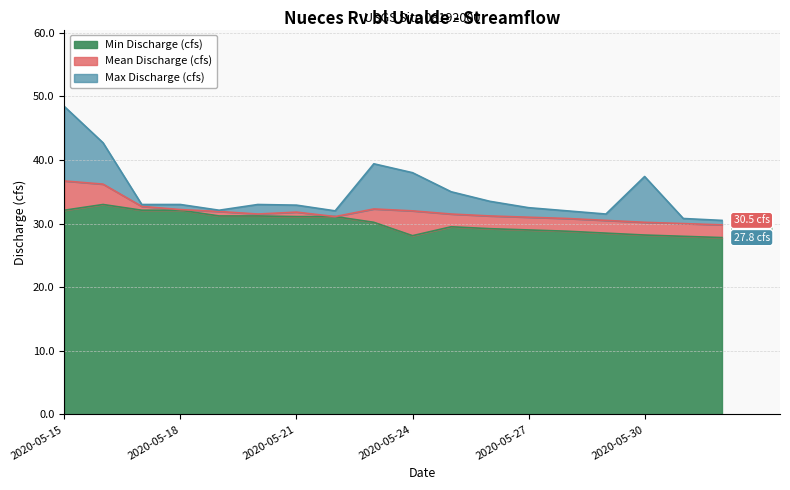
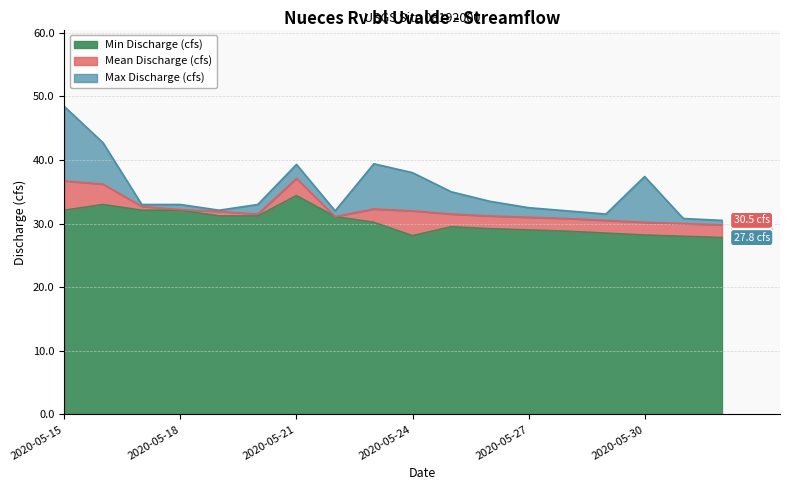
  {
    "Min Discharge (cfs)": {
      "2020-05-15": 32,
-     "2020-05-21": 31,
+     "2020-05-21": 34,
      "2020-05-24": 28,
      "2020-05-27": 29,
      "2020-05-30": 28
    },
    "Mean Discharge (cfs)": {
      "2020-05-15": 37,
-     "2020-05-21": 32,
+     "2020-05-21": 37,
      "2020-05-24": 32,
      "2020-05-27": 31,
      "2020-05-30": 30
    },
    "Max Discharge (cfs)": {
      "2020-05-15": 48,
      "2020-05-18": 33,
-     "2020-05-21": 33,
+     "2020-05-21": 39,
      "2020-05-24": 38,
      "2020-05-27": 33,
      "2020-05-30": 37
    }
  }
